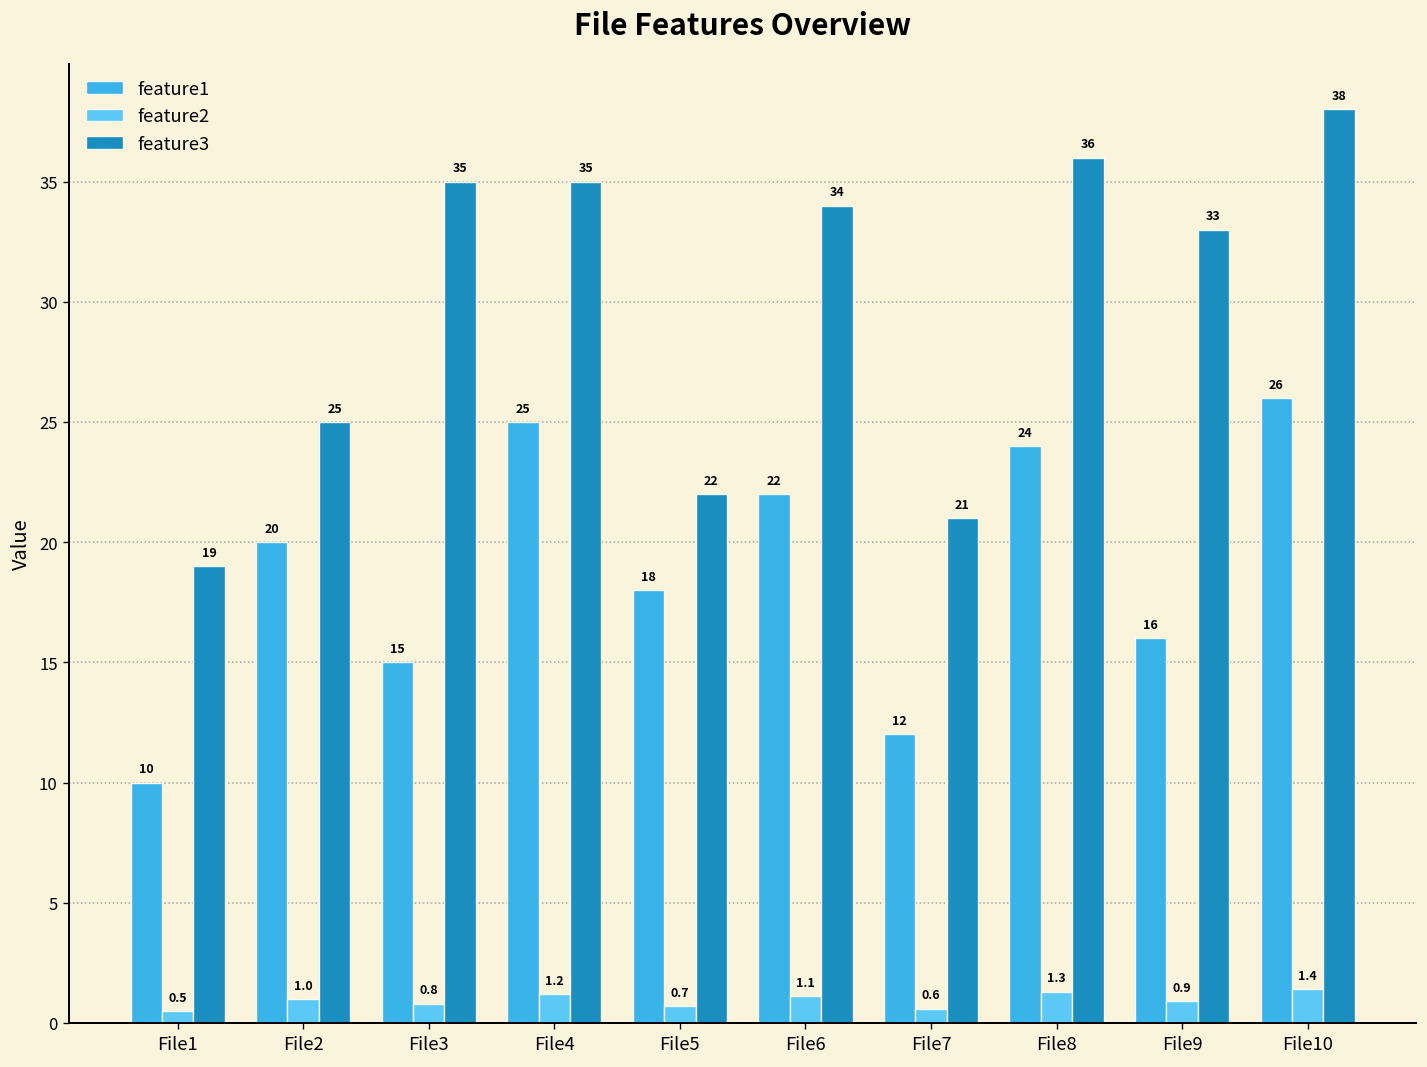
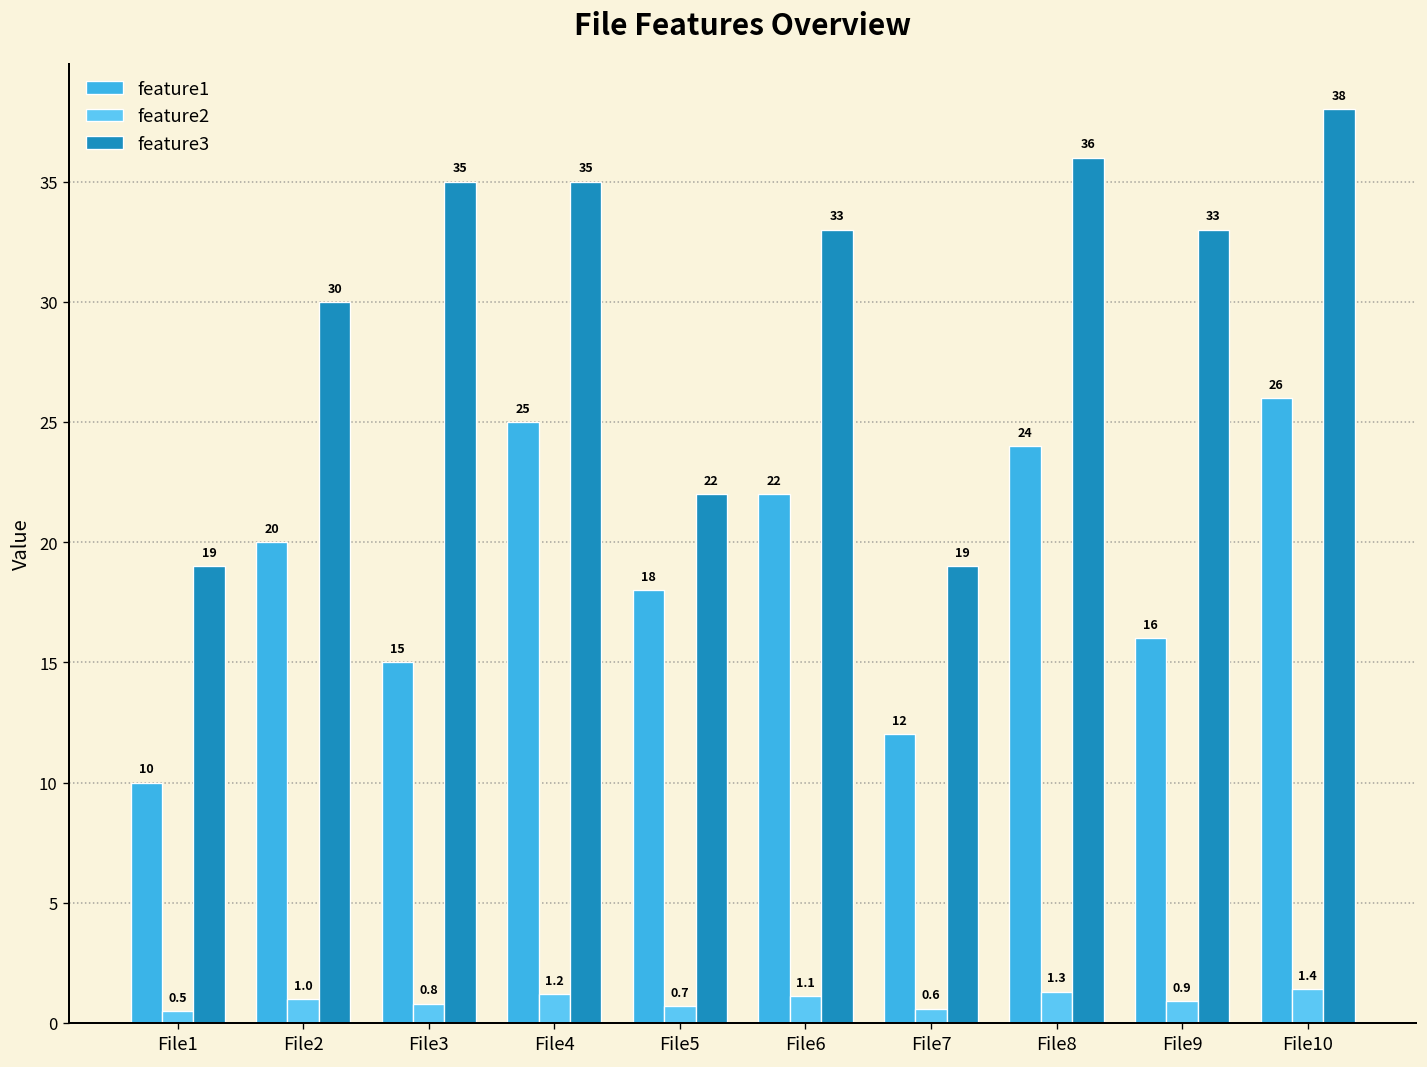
  {
    "feature3": {
      "File1": 19,
-     "File2": 25,
+     "File2": 30,
      "File3": 35,
      "File4": 35,
      "File5": 22,
-     "File6": 34,
-     "File7": 21,
+     "File6": 33,
+     "File7": 19,
      "File8": 36,
      "File9": 33,
      "File10": 38
    }
  }
